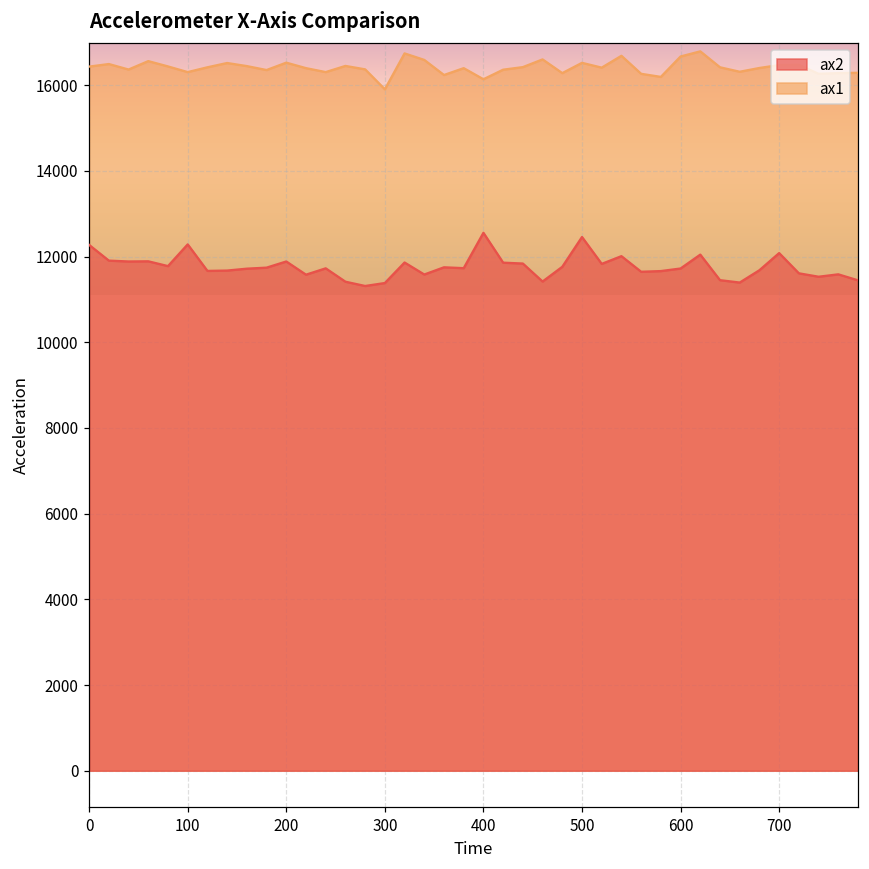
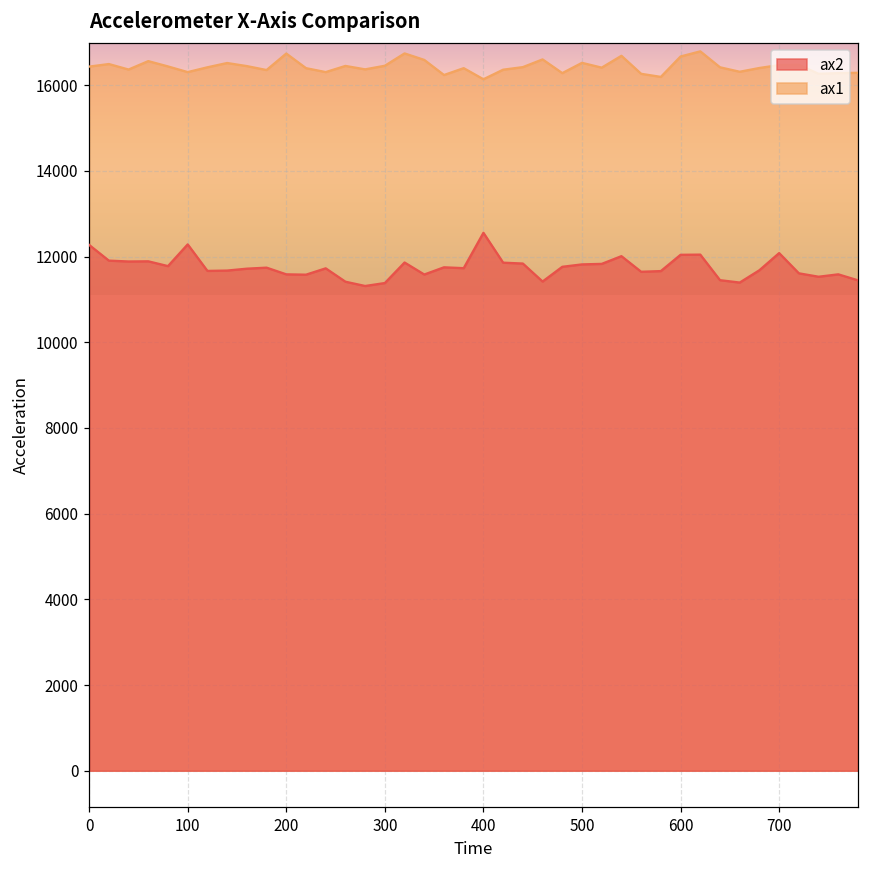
  {
    "ax2": {
      "0": 12300,
      "100": 12300,
-     "200": 11900,
+     "200": 11600,
      "300": 11400,
      "400": 12600,
-     "500": 12500,
-     "600": 11700,
+     "500": 11800,
+     "600": 12000,
      "700": 12100
    },
    "ax1": {
      "0": 16400,
      "100": 16300,
-     "200": 16500,
-     "300": 15900,
+     "200": 16700,
+     "300": 16500,
      "400": 16100,
      "500": 16500,
      "600": 16700
    }
  }
